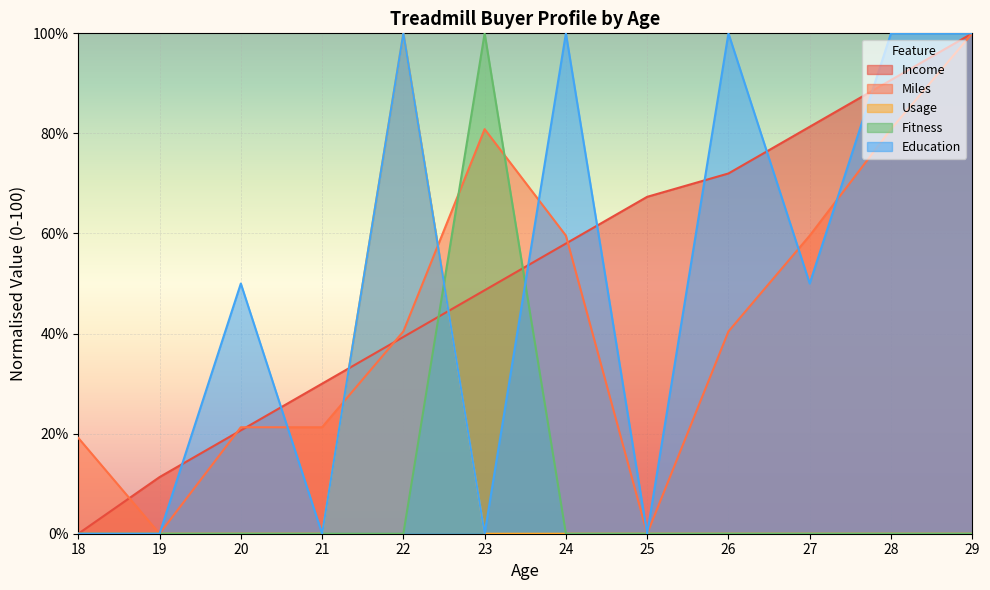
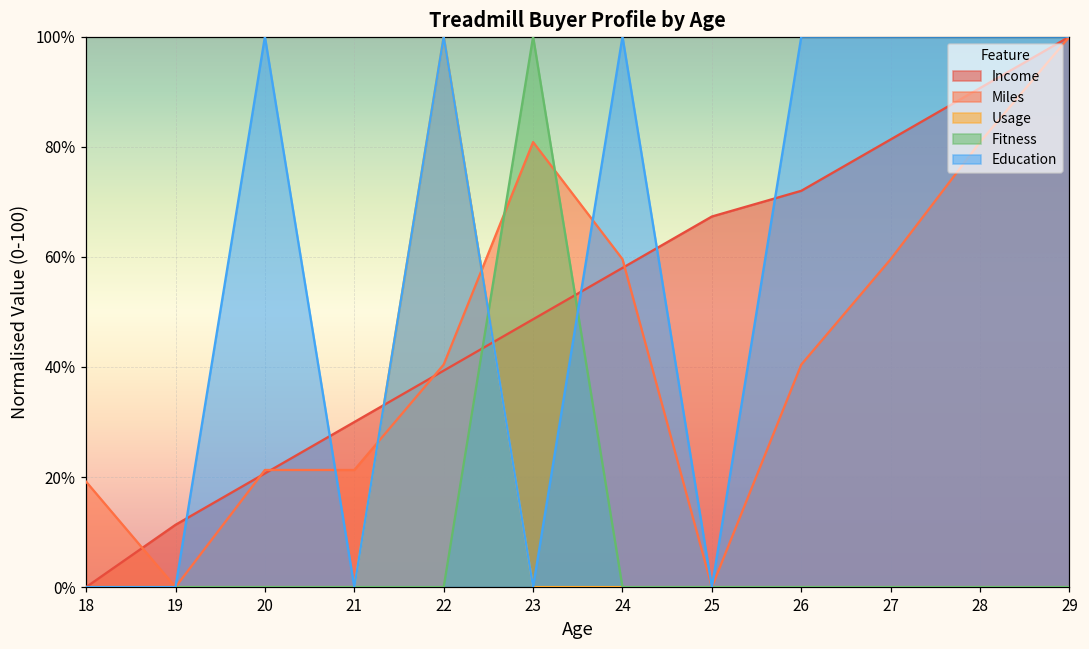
  {
    "Fitness": {
      "22": "0%",
      "23": "100%"
    },
    "Education": {
-     "20": "50%",
+     "20": "100%",
      "24": "100%",
      "26": "100%",
-     "27": "50%",
+     "27": "100%",
      "28": "100%"
    }
  }
